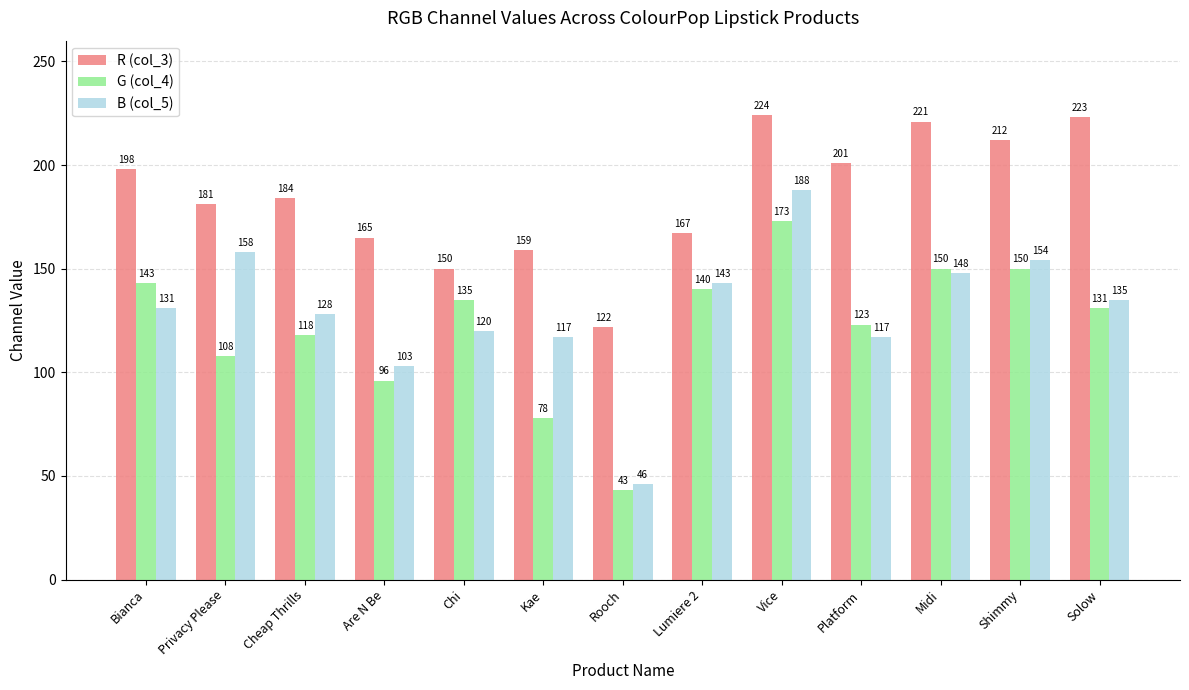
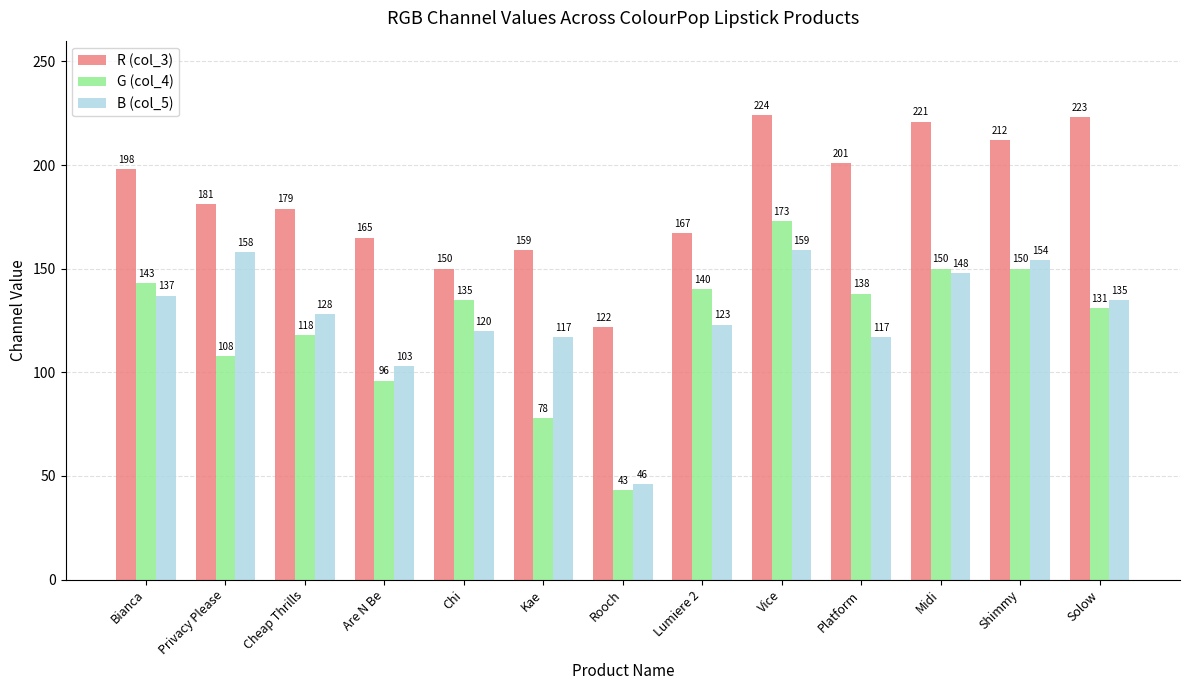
  {
    "R (col_3)": {
      "Bianca": 198,
      "Privacy Please": 181,
-     "Cheap Thrills": 184,
+     "Cheap Thrills": 179,
      "Are N Be": 165,
      "Chi": 150,
      "Kae": 159,
      "Rooch": 122,
      "Lumiere 2": 167,
      "Vice": 224,
      "Platform": 201,
      "Midi": 221,
      "Shimmy": 212,
      "Solow": 223
    },
    "G (col_4)": {
      "Bianca": 143,
      "Privacy Please": 108,
      "Cheap Thrills": 118,
      "Are N Be": 96,
      "Chi": 135,
      "Kae": 78,
      "Rooch": 43,
      "Lumiere 2": 140,
      "Vice": 173,
-     "Platform": 123,
+     "Platform": 138,
      "Midi": 150,
      "Shimmy": 150,
      "Solow": 131
    },
    "B (col_5)": {
-     "Bianca": 131,
+     "Bianca": 137,
      "Privacy Please": 158,
      "Cheap Thrills": 128,
      "Are N Be": 103,
      "Chi": 120,
      "Kae": 117,
      "Rooch": 46,
-     "Lumiere 2": 143,
-     "Vice": 188,
+     "Lumiere 2": 123,
+     "Vice": 159,
      "Platform": 117,
      "Midi": 148,
      "Shimmy": 154,
      "Solow": 135
    }
  }
